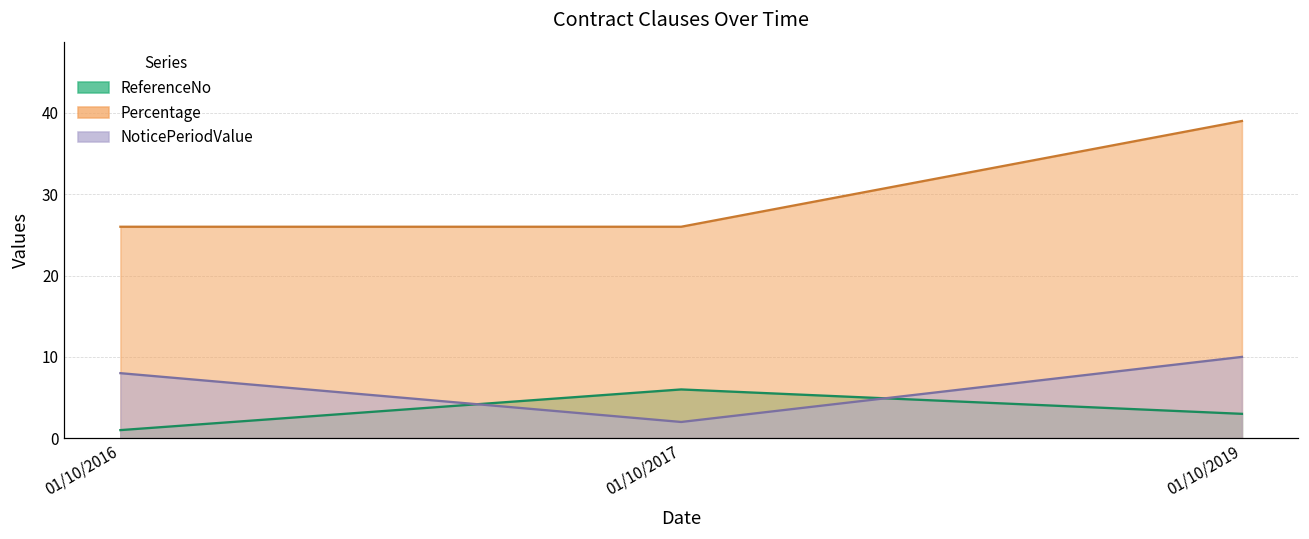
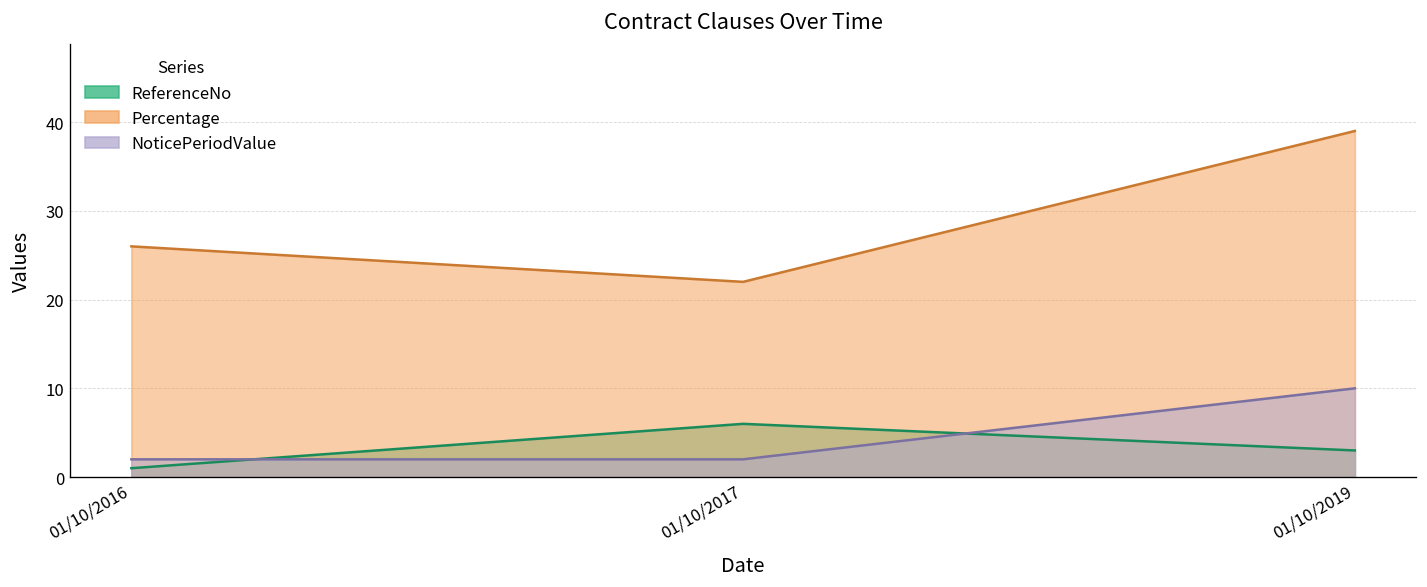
  {
    "ReferenceNo": {
      "01/10/2016": 1,
      "01/10/2017": 6,
      "01/10/2019": 3
    },
    "Percentage": {
      "01/10/2016": 26,
-     "01/10/2017": 26,
+     "01/10/2017": 22,
      "01/10/2019": 39
    },
    "NoticePeriodValue": {
-     "01/10/2016": 8,
+     "01/10/2016": 2,
      "01/10/2017": 2,
      "01/10/2019": 10
    }
  }
